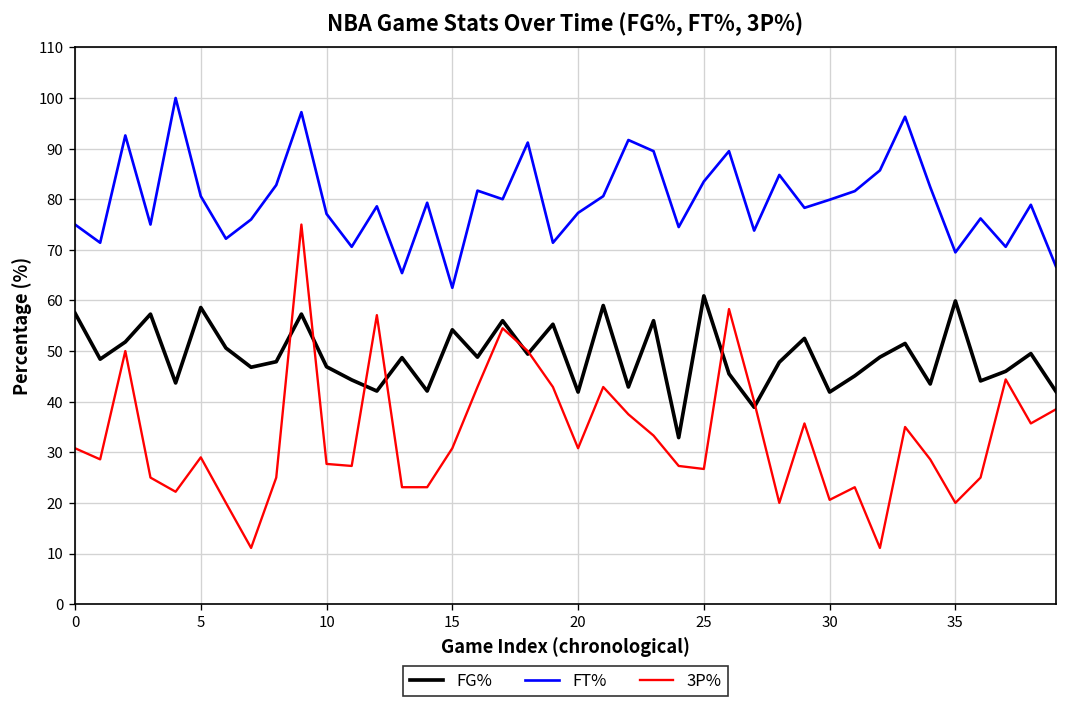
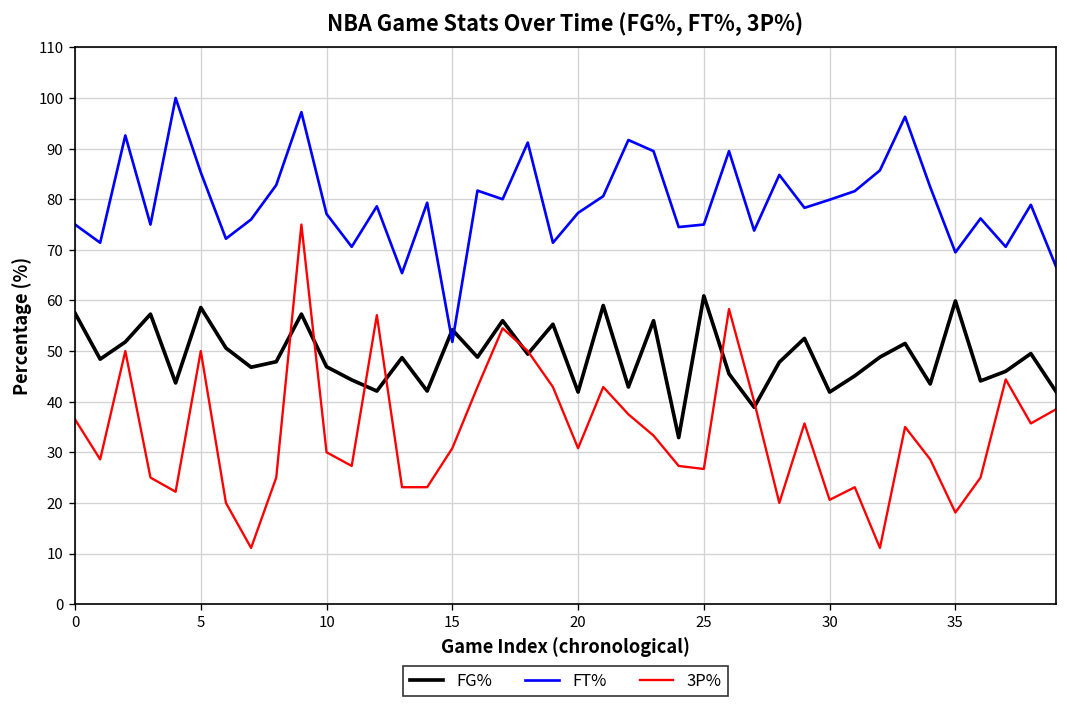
  {
    "FG%": {
      "0": 58,
      "5": 59,
      "10": 47,
      "15": 54,
      "20": 42,
      "25": 61,
      "30": 42,
      "35": 60
    },
    "FT%": {
      "0": 75,
-     "5": 81,
+     "5": 85,
      "10": 77,
-     "15": 63,
+     "15": 52,
      "20": 77,
-     "25": 84,
+     "25": 75,
      "30": 80,
      "35": 70
    },
    "3P%": {
-     "0": 31,
-     "5": 29,
-     "10": 28,
+     "0": 37,
+     "5": 50,
+     "10": 30,
      "15": 31,
      "20": 31,
      "25": 27,
      "30": 21,
-     "35": 20
+     "35": 18
    }
  }
